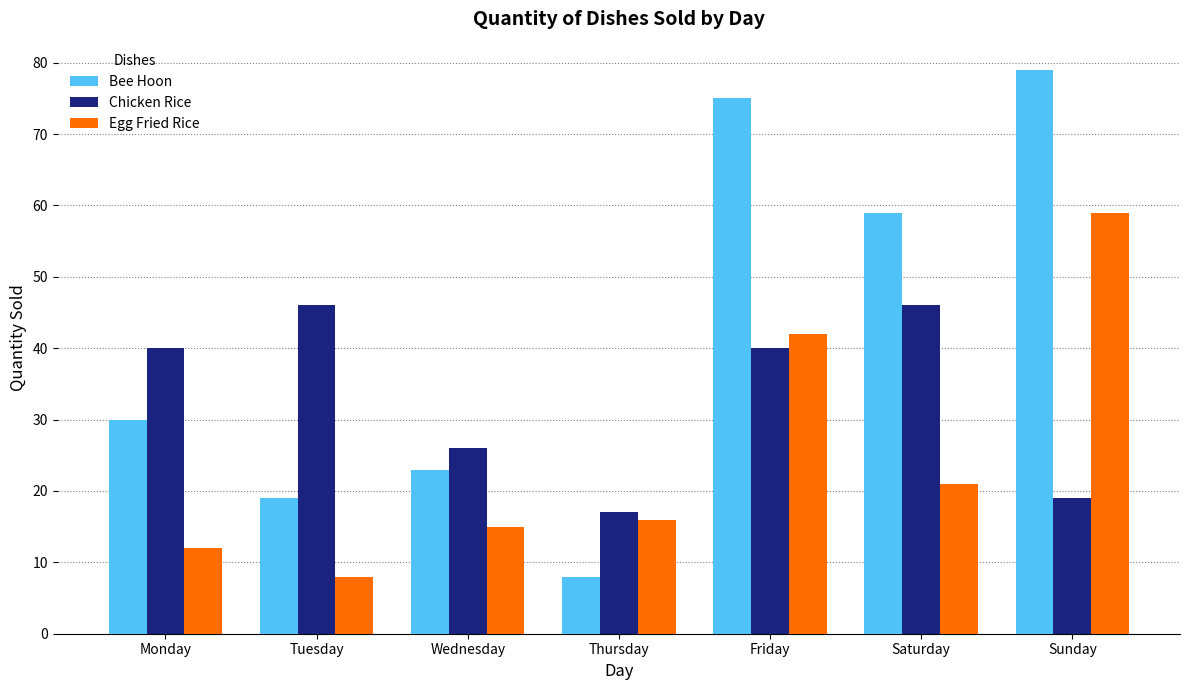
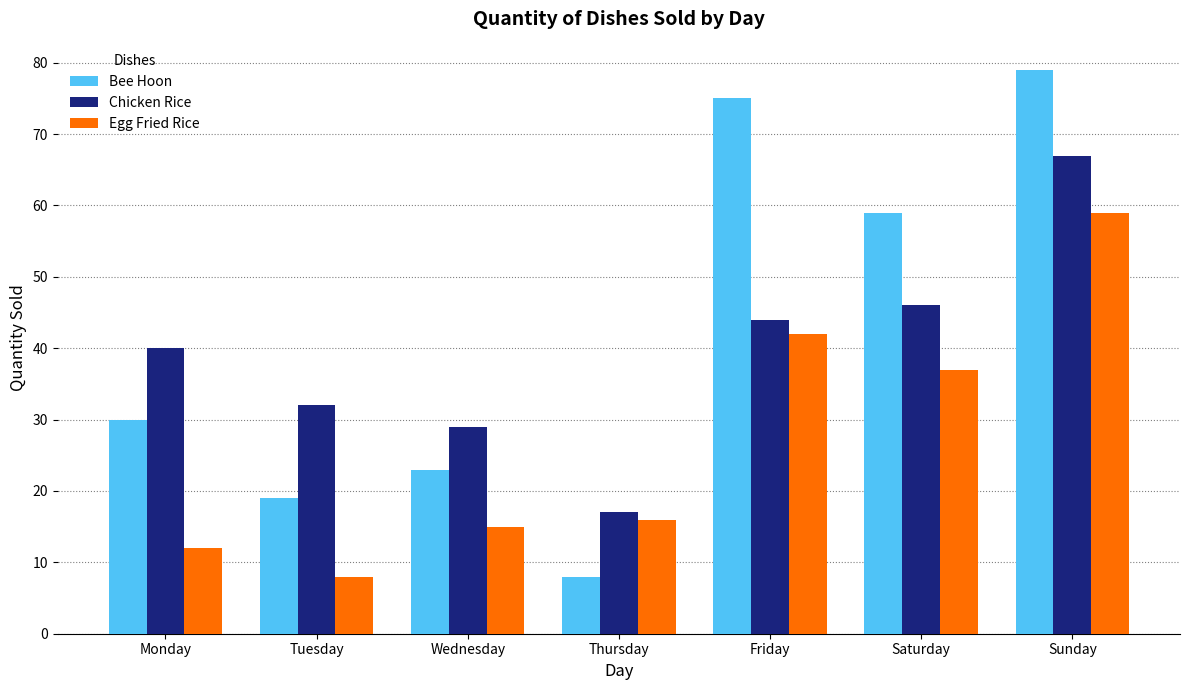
  {
    "Bee Hoon": {
      "Monday": 30,
      "Tuesday": 19,
      "Wednesday": 23,
      "Thursday": 8,
      "Friday": 75,
      "Saturday": 59,
      "Sunday": 79
    },
    "Chicken Rice": {
      "Monday": 40,
-     "Tuesday": 46,
-     "Wednesday": 26,
+     "Tuesday": 32,
+     "Wednesday": 29,
      "Thursday": 17,
-     "Friday": 40,
+     "Friday": 44,
      "Saturday": 46,
-     "Sunday": 19
+     "Sunday": 67
    },
    "Egg Fried Rice": {
      "Monday": 12,
      "Tuesday": 8,
      "Wednesday": 15,
      "Thursday": 16,
      "Friday": 42,
-     "Saturday": 21,
+     "Saturday": 37,
      "Sunday": 59
    }
  }
